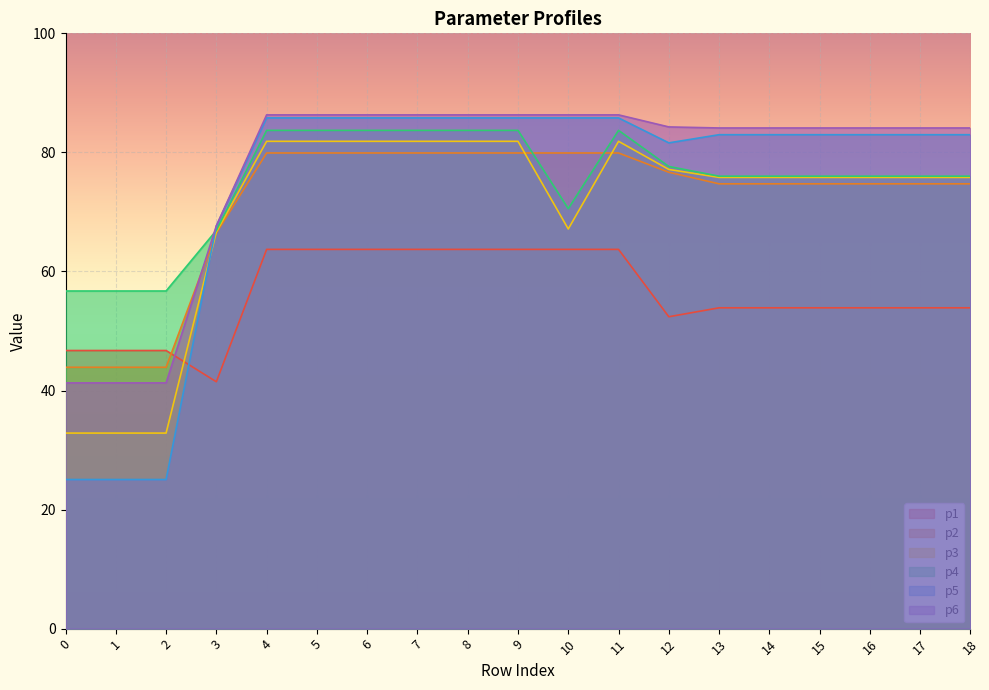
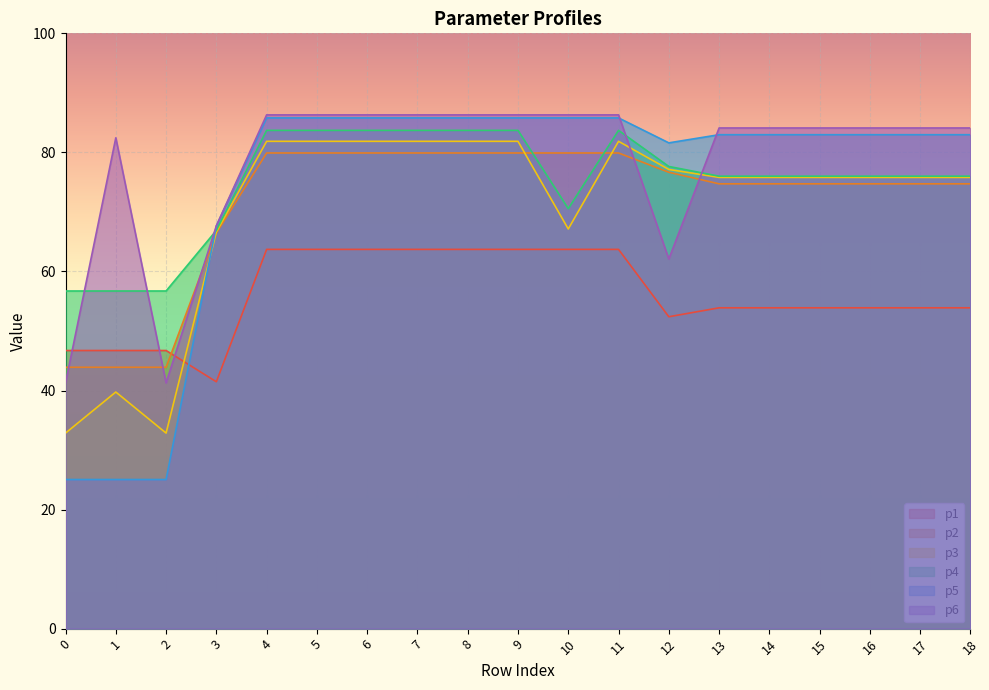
  {
    "p3": {
      "0": 33,
-     "1": 33,
+     "1": 40,
      "2": 33,
      "4": 82,
      "5": 82,
      "6": 82,
      "7": 82,
      "8": 82,
      "9": 82,
      "10": 67,
      "11": 82,
      "12": 77
    },
    "p4": {
      "0": 57,
      "1": 57,
      "2": 57,
      "4": 84,
      "5": 84,
      "6": 84,
      "7": 84,
      "8": 84,
      "9": 84,
      "10": 71,
      "11": 84,
      "12": 78
    },
    "p5": {
      "0": 25,
      "1": 25,
      "2": 25,
      "4": 86,
      "5": 86,
      "6": 86,
      "7": 86,
      "8": 86,
      "9": 86,
      "10": 86,
      "11": 86,
      "12": 82,
      "13": 83,
      "14": 83,
      "15": 83,
      "16": 83,
      "17": 83,
      "18": 83
    },
    "p6": {
      "0": 41,
-     "1": 41,
+     "1": 82,
      "2": 41,
      "4": 86,
      "5": 86,
      "6": 86,
      "7": 86,
      "8": 86,
      "9": 86,
      "10": 86,
      "11": 86,
-     "12": 84,
+     "12": 62,
      "13": 84,
      "14": 84,
      "15": 84,
      "16": 84,
      "17": 84,
      "18": 84
    }
  }
